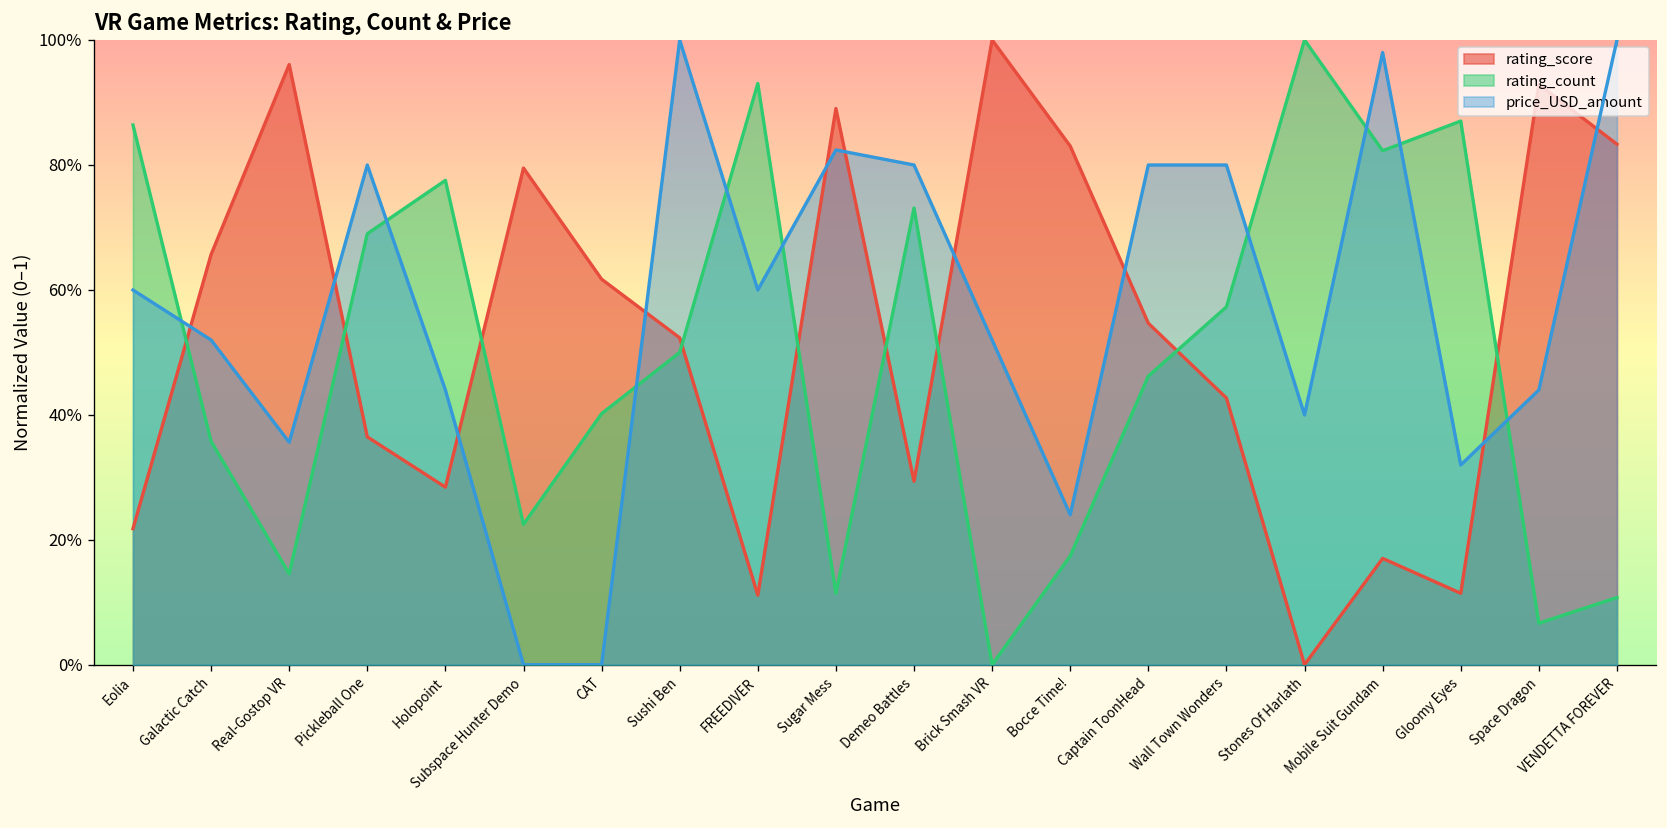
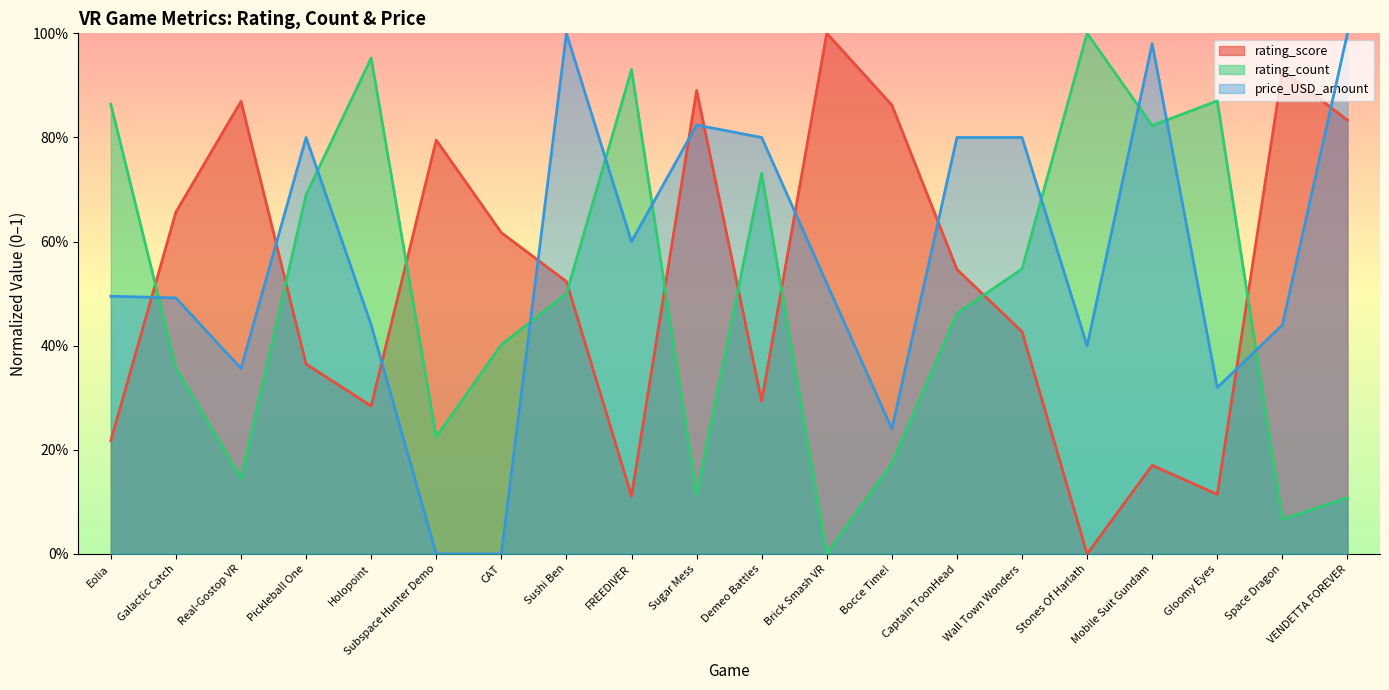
  {
    "rating_score": {
      "Eolia": "22%",
      "Galactic Catch": "66%",
-     "Real-Gostop VR": "96%",
+     "Real-Gostop VR": "87%",
      "Pickleball One": "36%",
      "Holopoint": "28%",
      "Subspace Hunter Demo": "79%",
      "CAT": "62%",
      "Sushi Ben": "52%",
      "FREEDIVER": "11%",
      "Sugar Mess": "89%",
      "Demeo Battles": "29%",
      "Brick Smash VR": "100%",
-     "Bocce Time!": "83%",
+     "Bocce Time!": "86%",
      "Captain ToonHead": "55%",
      "Wall Town Wonders": "43%",
      "Stones Of Harlath": "0%",
      "Mobile Suit Gundam": "17%",
      "Gloomy Eyes": "11%",
      "VENDETTA FOREVER": "83%"
    },
    "rating_count": {
      "Eolia": "86%",
      "Galactic Catch": "36%",
      "Real-Gostop VR": "15%",
      "Pickleball One": "69%",
-     "Holopoint": "78%",
+     "Holopoint": "95%",
      "Subspace Hunter Demo": "22%",
      "CAT": "40%",
      "Sushi Ben": "50%",
      "FREEDIVER": "93%",
      "Sugar Mess": "11%",
      "Demeo Battles": "73%",
      "Brick Smash VR": "0%",
      "Bocce Time!": "17%",
      "Captain ToonHead": "46%",
-     "Wall Town Wonders": "57%",
+     "Wall Town Wonders": "55%",
      "Stones Of Harlath": "100%",
      "Mobile Suit Gundam": "82%",
      "Space Dragon": "7%",
      "VENDETTA FOREVER": "11%"
    },
    "price_USD_amount": {
-     "Eolia": "60%",
-     "Galactic Catch": "52%",
+     "Eolia": "49%",
+     "Galactic Catch": "49%",
      "Real-Gostop VR": "36%",
      "Pickleball One": "80%",
      "Holopoint": "44%",
      "Subspace Hunter Demo": "0%",
      "CAT": "0%",
      "Sushi Ben": "100%",
      "FREEDIVER": "60%",
      "Sugar Mess": "82%",
      "Demeo Battles": "80%",
      "Brick Smash VR": "52%",
      "Bocce Time!": "24%",
      "Captain ToonHead": "80%",
      "Wall Town Wonders": "80%",
      "Stones Of Harlath": "40%",
      "Mobile Suit Gundam": "98%",
      "Gloomy Eyes": "32%",
      "Space Dragon": "44%",
      "VENDETTA FOREVER": "100%"
    }
  }
